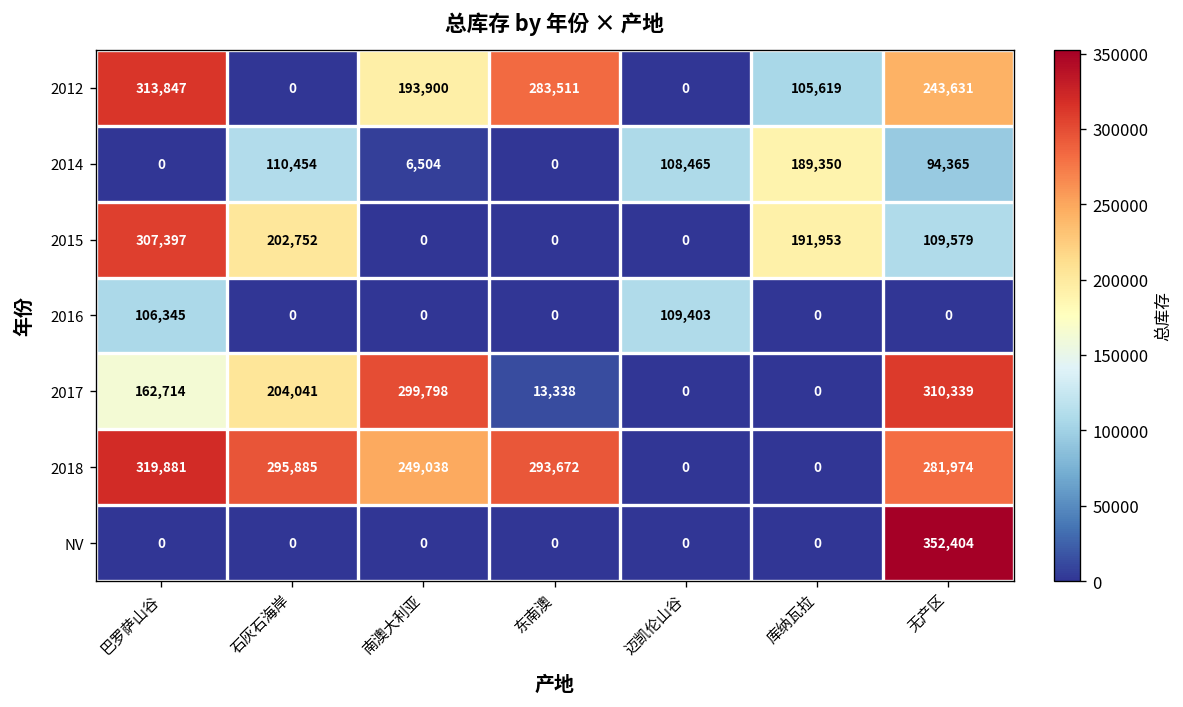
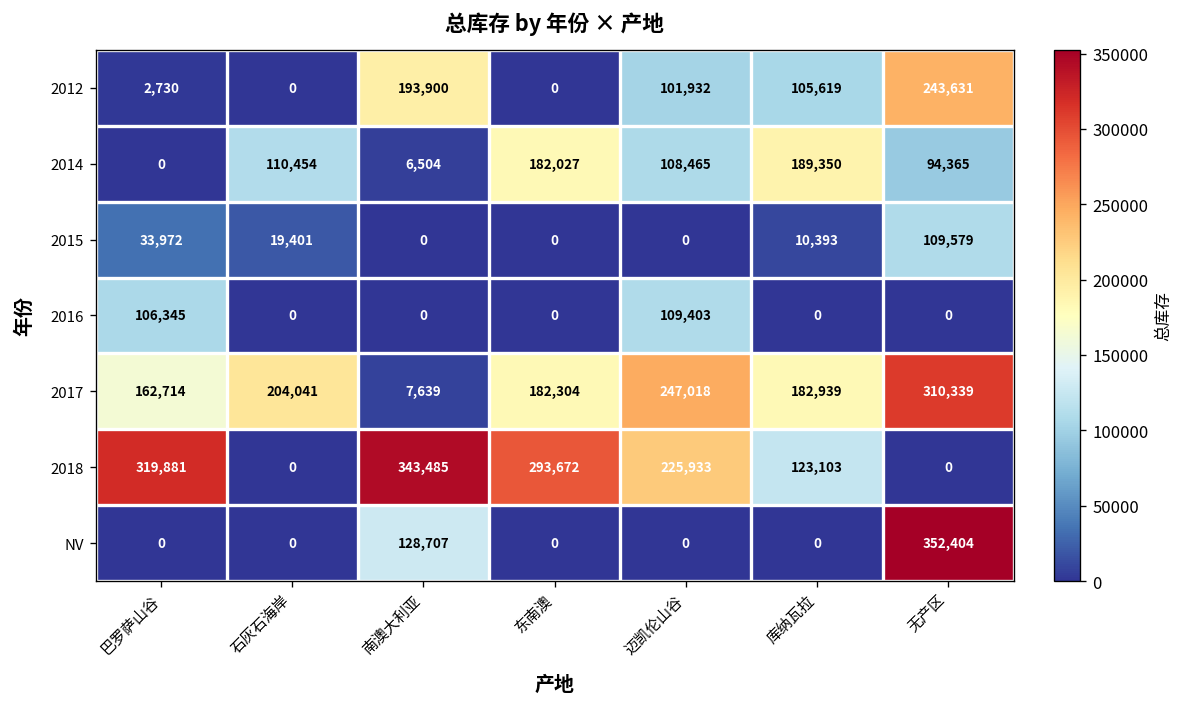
  {
    "2012": {
-     "巴罗萨山谷": "313,847",
+     "巴罗萨山谷": "2,730",
      "石灰石海岸": "0",
      "南澳大利亚": "193,900",
-     "东南澳": "283,511",
-     "迈凯伦山谷": "0",
+     "东南澳": "0",
+     "迈凯伦山谷": "101,932",
      "库纳瓦拉": "105,619",
      "无产区": "243,631"
    },
    "2014": {
      "巴罗萨山谷": "0",
      "石灰石海岸": "110,454",
      "南澳大利亚": "6,504",
-     "东南澳": "0",
+     "东南澳": "182,027",
      "迈凯伦山谷": "108,465",
      "库纳瓦拉": "189,350",
      "无产区": "94,365"
    },
    "2015": {
-     "巴罗萨山谷": "307,397",
-     "石灰石海岸": "202,752",
+     "巴罗萨山谷": "33,972",
+     "石灰石海岸": "19,401",
      "南澳大利亚": "0",
      "东南澳": "0",
      "迈凯伦山谷": "0",
-     "库纳瓦拉": "191,953",
+     "库纳瓦拉": "10,393",
      "无产区": "109,579"
    },
    "2016": {
      "巴罗萨山谷": "106,345",
      "石灰石海岸": "0",
      "南澳大利亚": "0",
      "东南澳": "0",
      "迈凯伦山谷": "109,403",
      "库纳瓦拉": "0",
      "无产区": "0"
    },
    "2017": {
      "巴罗萨山谷": "162,714",
      "石灰石海岸": "204,041",
-     "南澳大利亚": "299,798",
-     "东南澳": "13,338",
-     "迈凯伦山谷": "0",
-     "库纳瓦拉": "0",
+     "南澳大利亚": "7,639",
+     "东南澳": "182,304",
+     "迈凯伦山谷": "247,018",
+     "库纳瓦拉": "182,939",
      "无产区": "310,339"
    },
    "2018": {
      "巴罗萨山谷": "319,881",
-     "石灰石海岸": "295,885",
-     "南澳大利亚": "249,038",
+     "石灰石海岸": "0",
+     "南澳大利亚": "343,485",
      "东南澳": "293,672",
-     "迈凯伦山谷": "0",
-     "库纳瓦拉": "0",
-     "无产区": "281,974"
+     "迈凯伦山谷": "225,933",
+     "库纳瓦拉": "123,103",
+     "无产区": "0"
    },
    "NV": {
      "巴罗萨山谷": "0",
      "石灰石海岸": "0",
-     "南澳大利亚": "0",
+     "南澳大利亚": "128,707",
      "东南澳": "0",
      "迈凯伦山谷": "0",
      "库纳瓦拉": "0",
      "无产区": "352,404"
    }
  }
